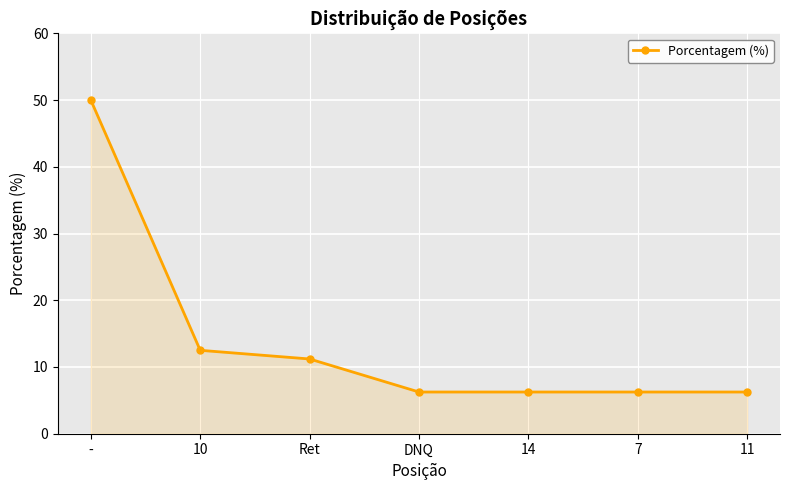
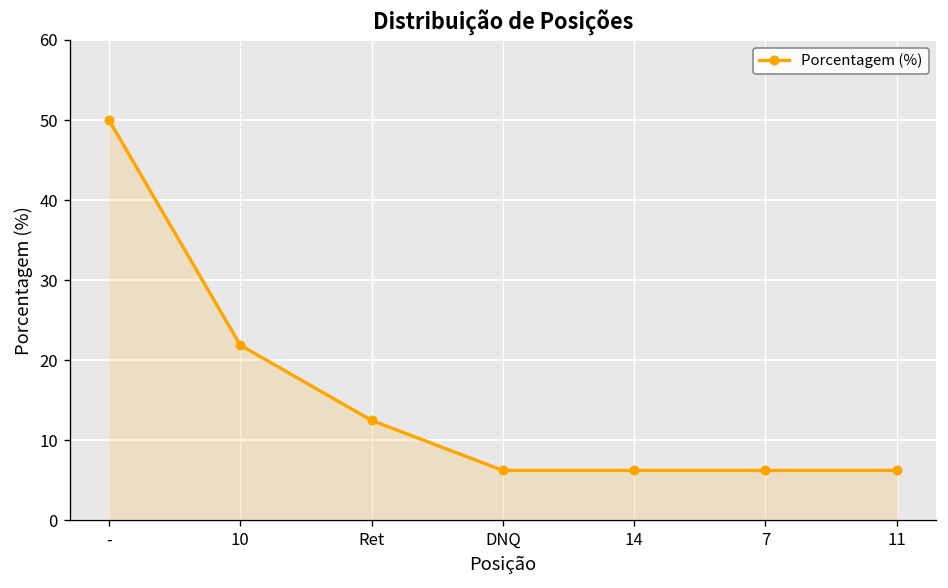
  {
    "-": 50,
-   "10": 13,
-   "Ret": 11,
+   "10": 22,
+   "Ret": 13,
    "DNQ": 6,
    "14": 6,
    "7": 6,
    "11": 6
  }
